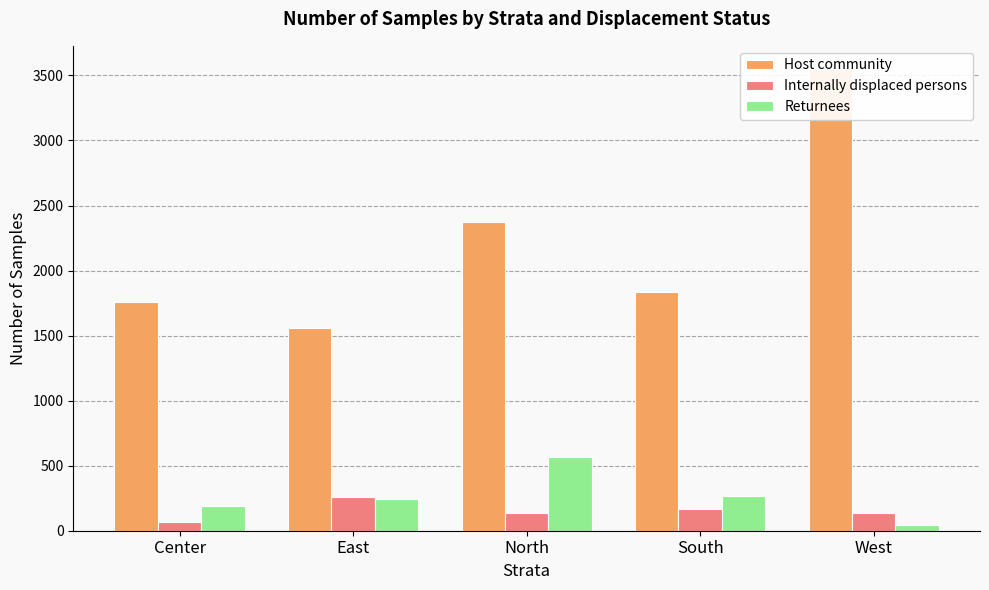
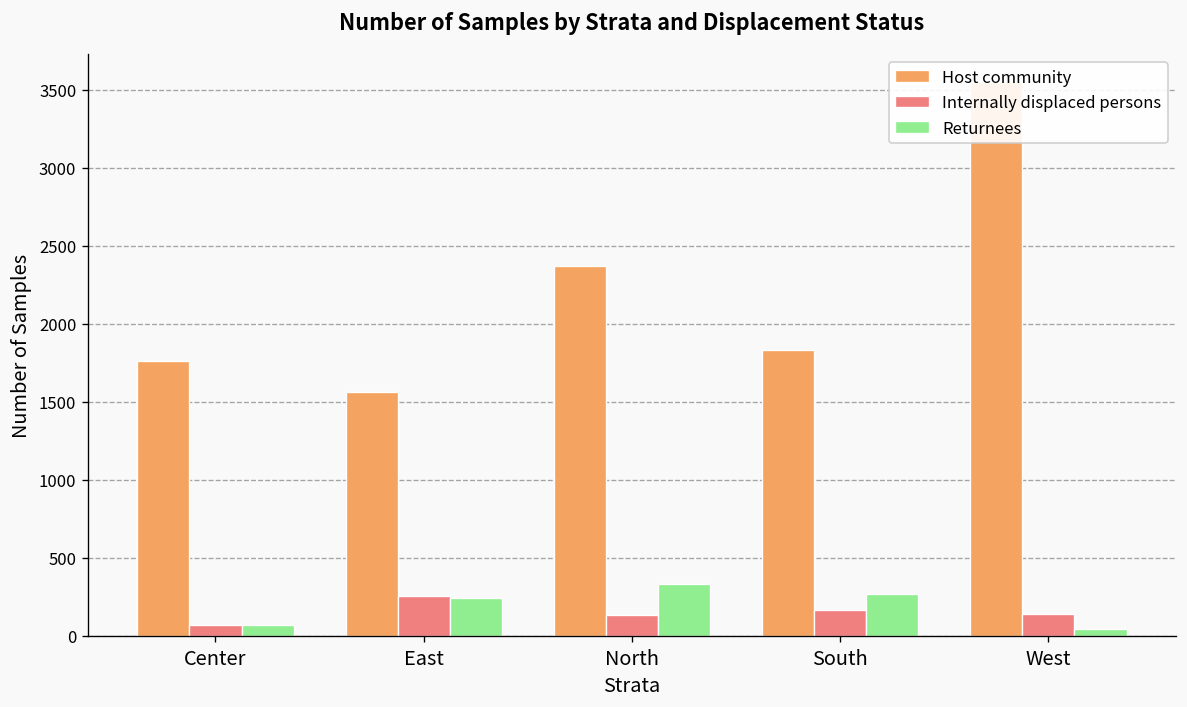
  {
    "Returnees": {
-     "Center": 190,
+     "Center": 70,
      "East": 240,
-     "North": 570,
+     "North": 330,
      "South": 270,
      "West": 50
    }
  }
